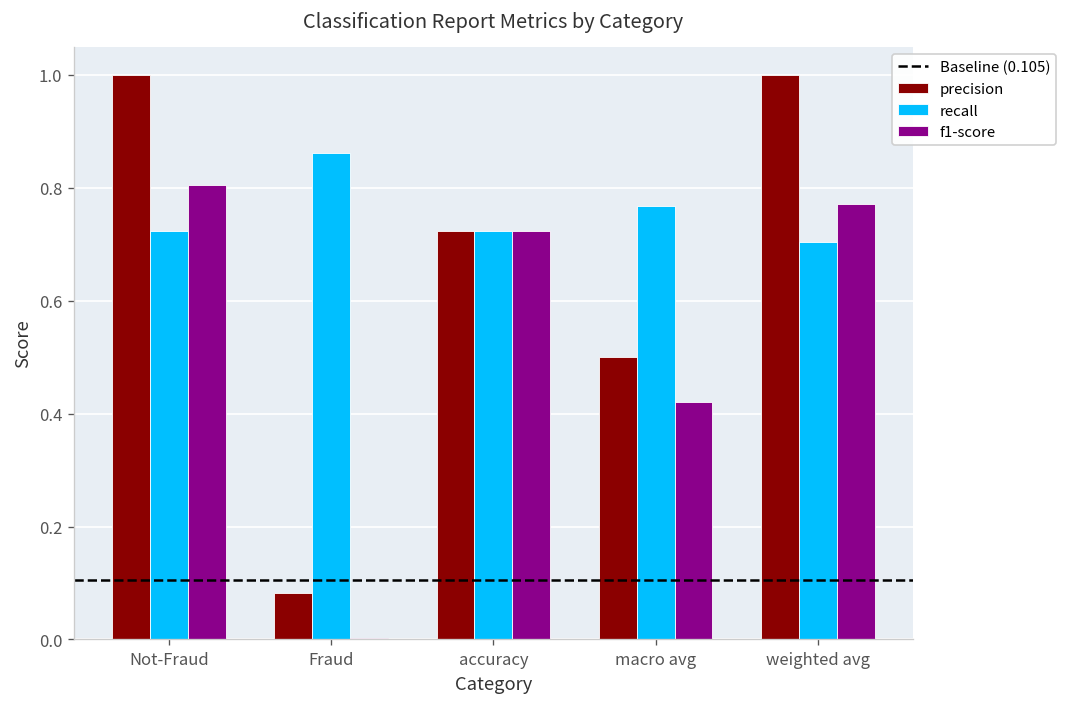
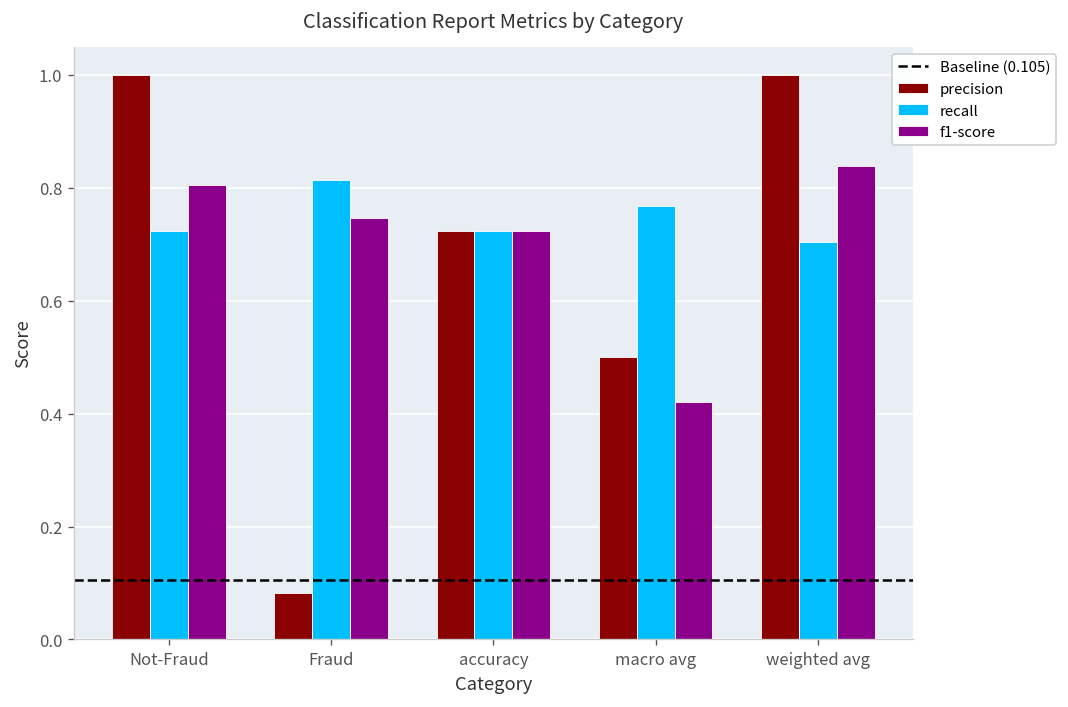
  {
    "precision": {
      "Not-Fraud": 1.00,
      "Fraud": 0.08,
      "accuracy": 0.72,
      "macro avg": 0.50,
      "weighted avg": 1.00
    },
    "recall": {
      "Not-Fraud": 0.72,
-     "Fraud": 0.86,
+     "Fraud": 0.81,
      "accuracy": 0.72,
      "macro avg": 0.77,
      "weighted avg": 0.70
    },
    "f1-score": {
      "Not-Fraud": 0.81,
-     "Fraud": 0.00,
+     "Fraud": 0.75,
      "accuracy": 0.72,
      "macro avg": 0.42,
-     "weighted avg": 0.77
+     "weighted avg": 0.84
    }
  }
